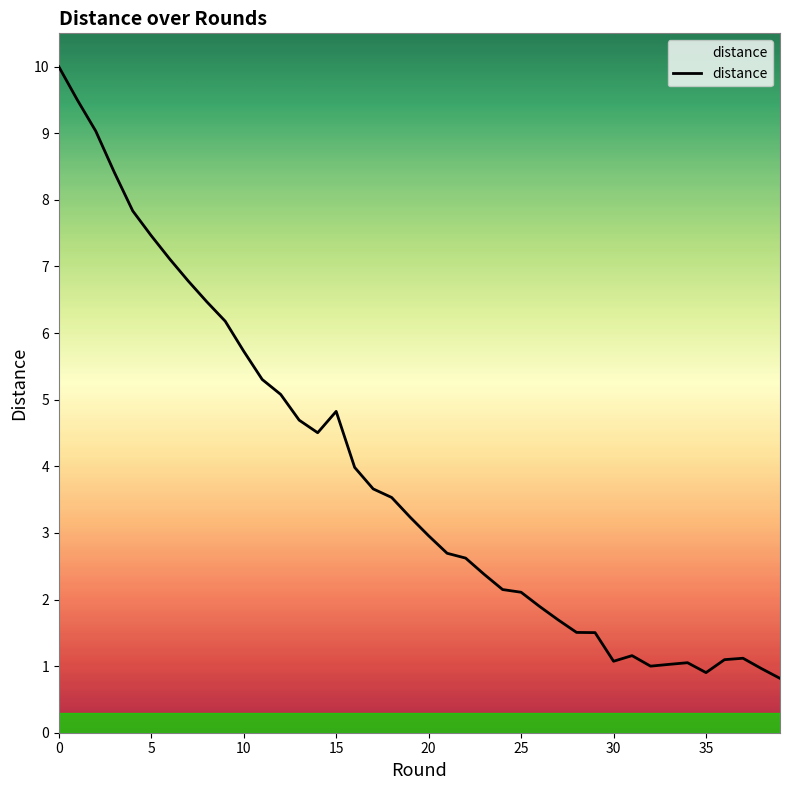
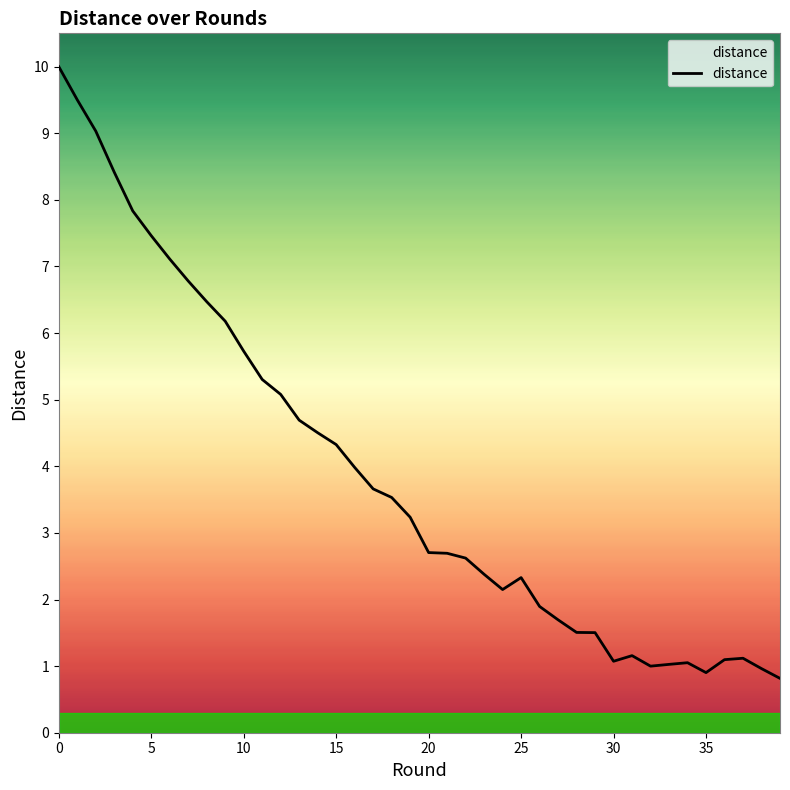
  {
    "0": 10.0,
    "5": 7.5,
    "10": 5.7,
-   "15": 4.8,
-   "20": 3.0,
-   "25": 2.1,
+   "15": 4.3,
+   "20": 2.7,
+   "25": 2.3,
    "30": 1.1,
    "35": 0.9
  }
